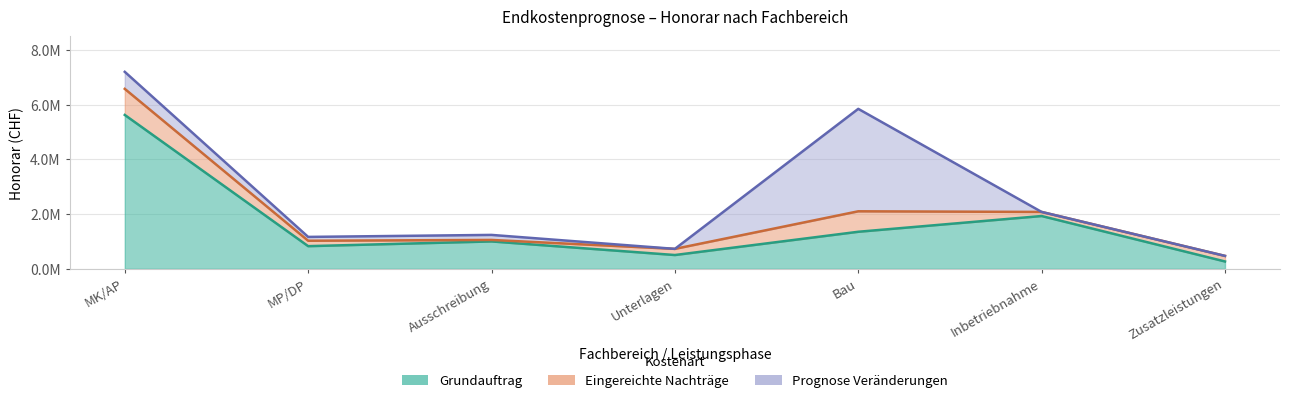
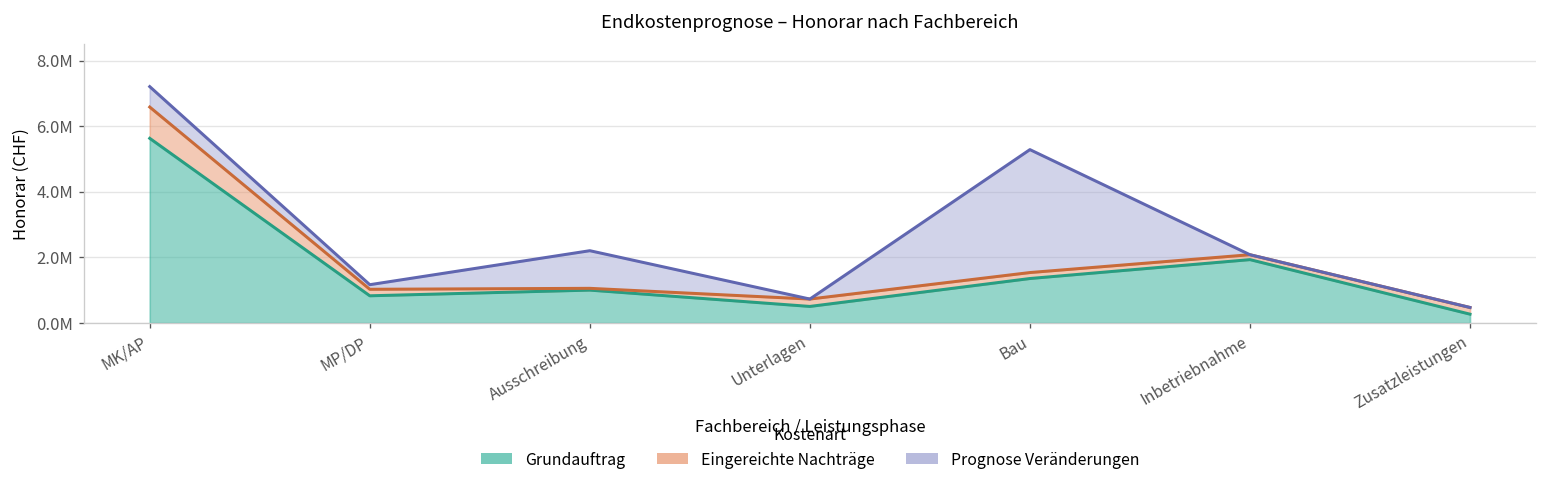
  {
    "Grundauftrag": {
      "MK/AP": 5600000,
      "MP/DP": 800000,
      "Unterlagen": 500000,
      "Bau": 1400000,
      "Inbetriebnahme": 1900000,
      "Zusatzleistungen": 300000
    },
    "Eingereichte Nachträge": {
      "MK/AP": 1000000,
      "MP/DP": 200000,
-     "Bau": 700000
+     "Bau": 200000
    },
    "Prognose Veränderungen": {
      "MK/AP": 600000,
      "MP/DP": 100000,
-     "Ausschreibung": 200000,
+     "Ausschreibung": 1100000,
      "Bau": 3700000
    }
  }
